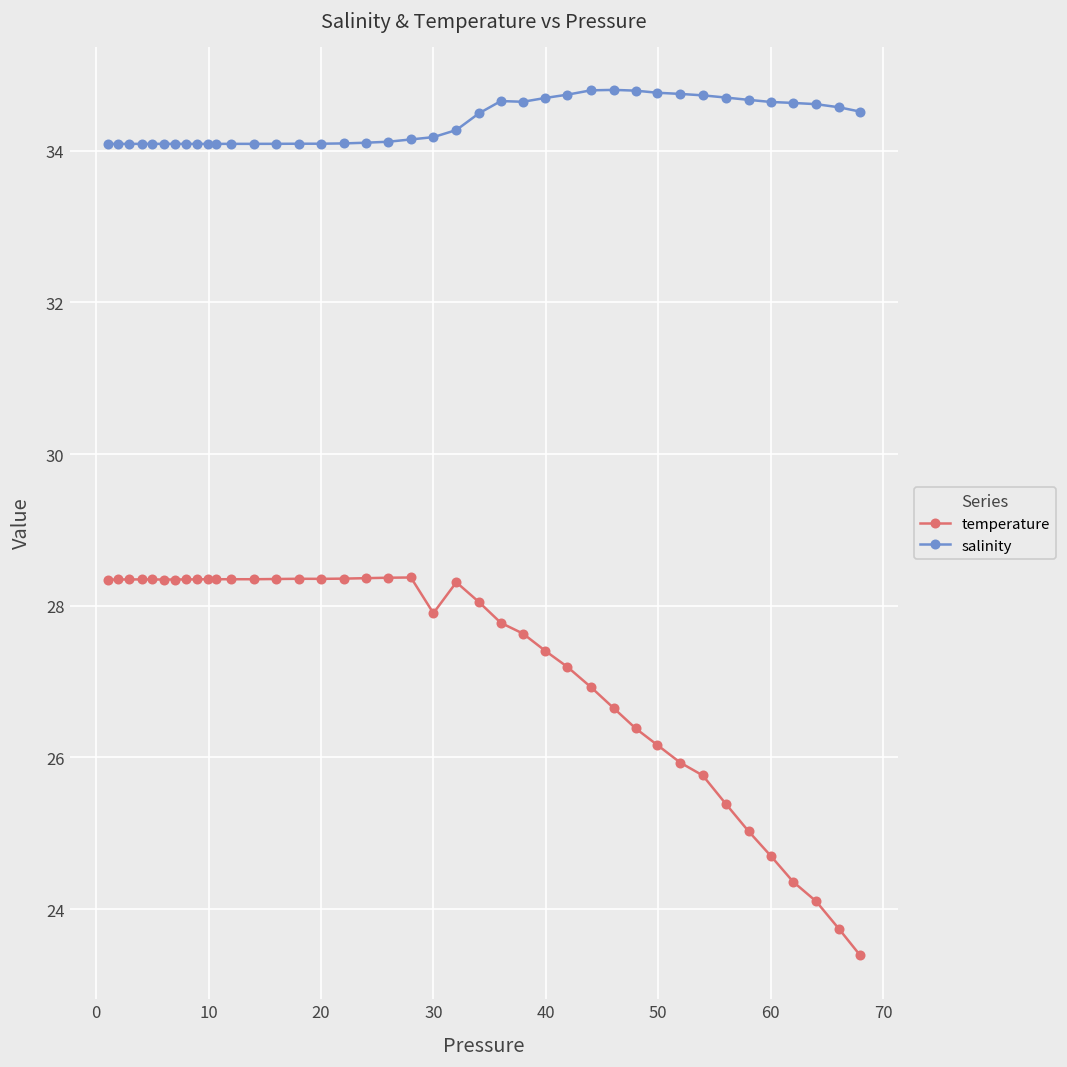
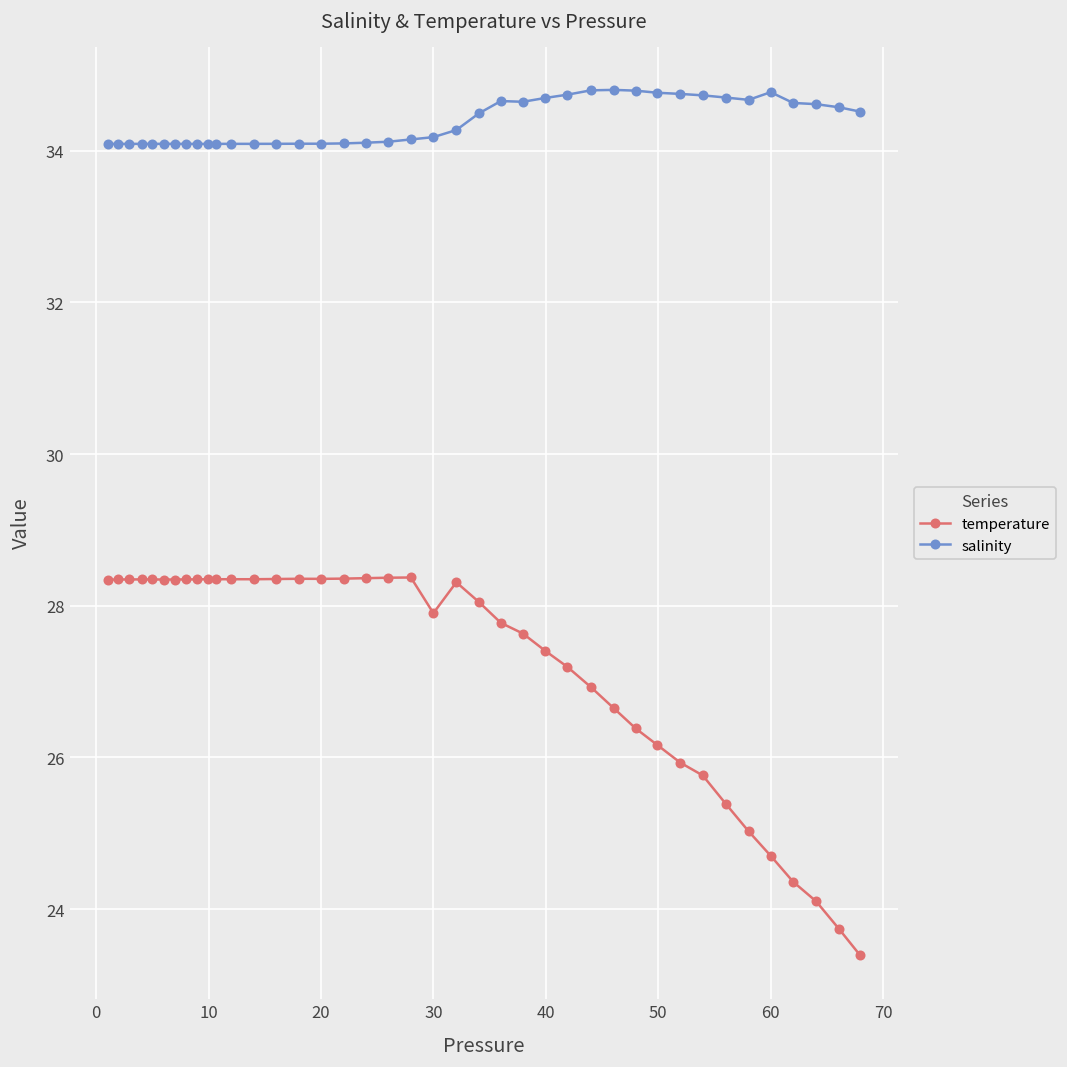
  {
    "temperature": {
      "30": 27.9,
      "60": 24.7
    },
    "salinity": {
      "30": 34.2,
-     "60": 34.6
+     "60": 34.8
    }
  }
